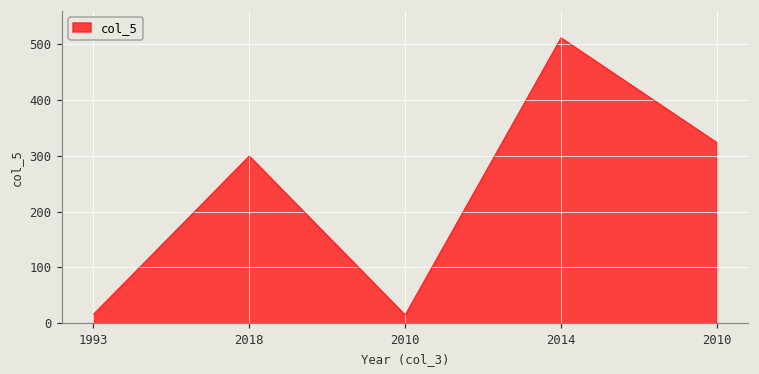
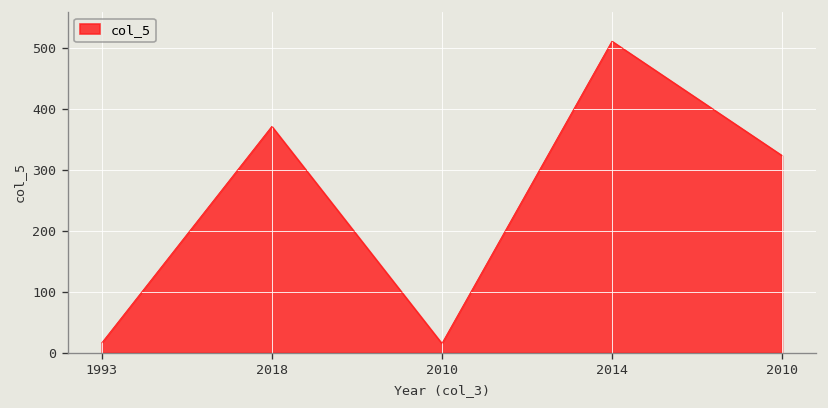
  {
    "1993": 20,
-   "2018": 300,
+   "2018": 370,
    "2014": 510
  }
